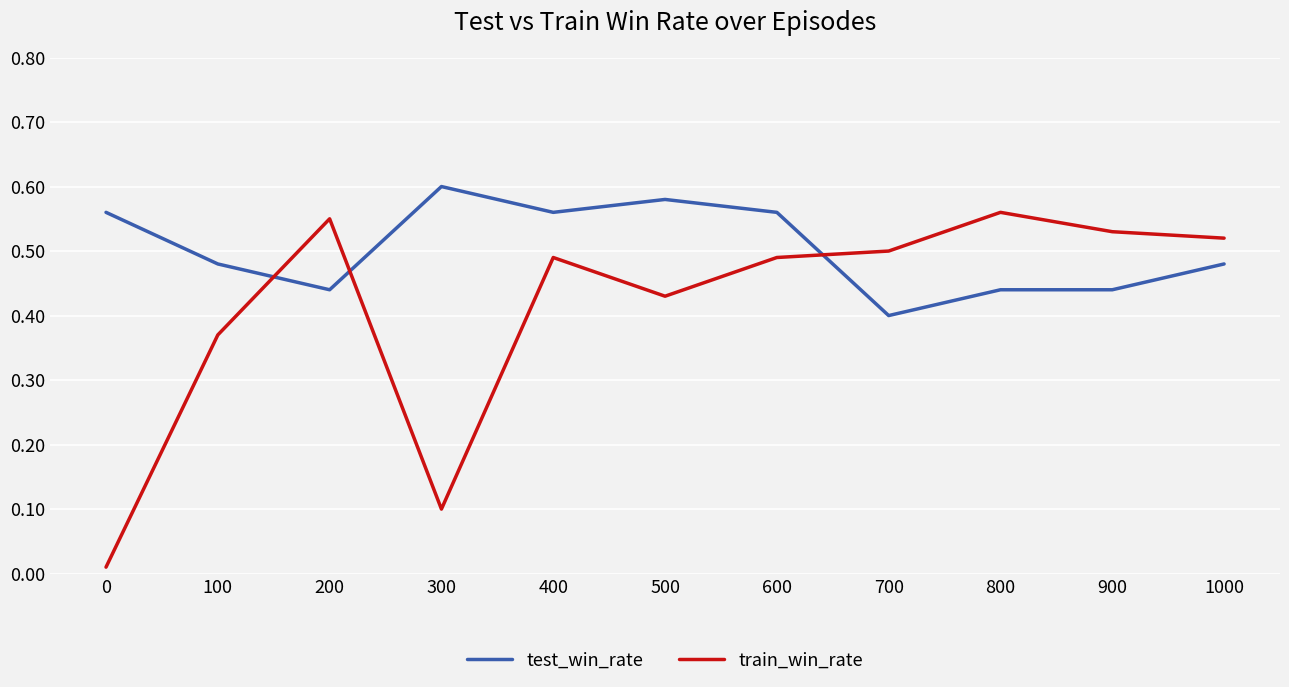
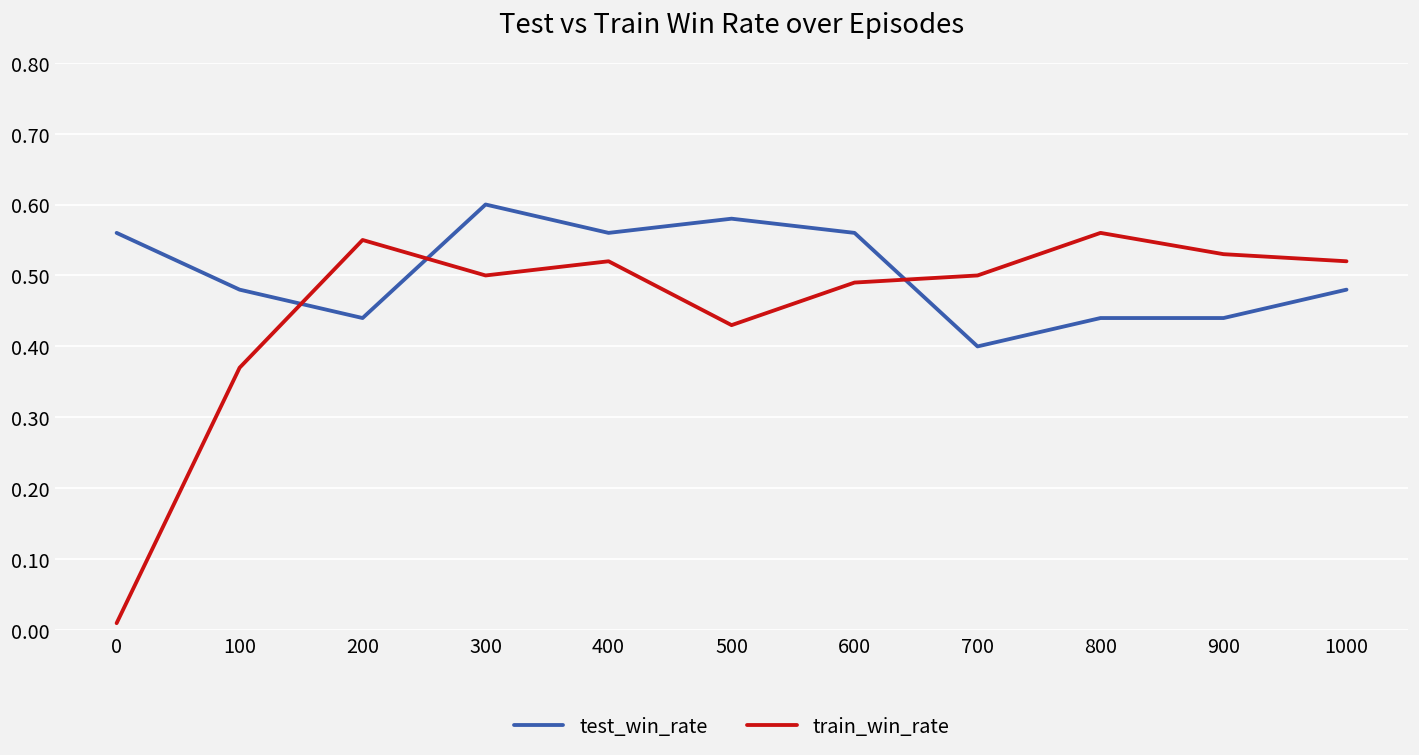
  {
    "test_win_rate": {
      "0": 0.56,
      "100": 0.48,
      "200": 0.44,
      "300": 0.60,
      "400": 0.56,
      "500": 0.58,
      "600": 0.56,
      "700": 0.40,
      "800": 0.44,
      "900": 0.44,
      "1000": 0.48
    },
    "train_win_rate": {
      "0": 0.01,
      "100": 0.37,
      "200": 0.55,
-     "300": 0.1,
-     "400": 0.49,
+     "300": 0.5,
+     "400": 0.52,
      "500": 0.43,
      "600": 0.49,
      "700": 0.50,
      "800": 0.56,
      "900": 0.53,
      "1000": 0.52
    }
  }
